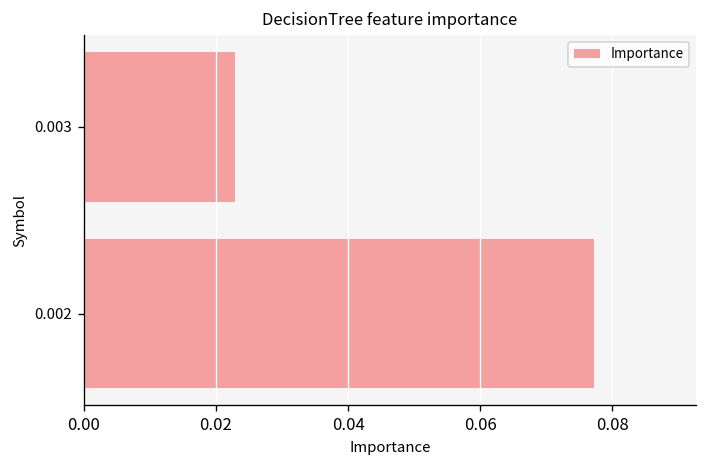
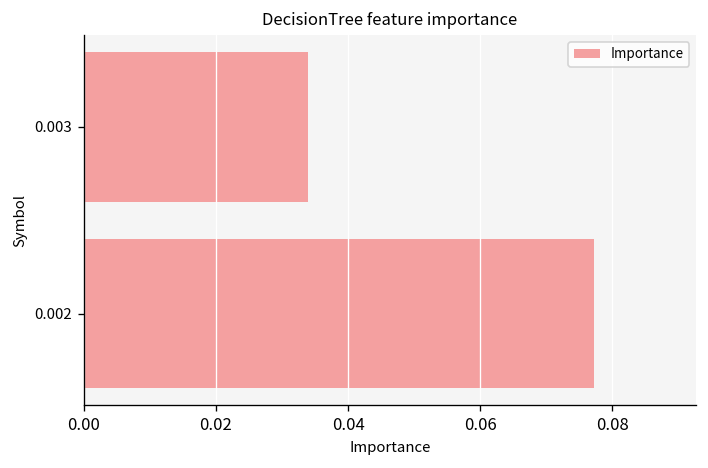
  {
-   "0.003": 0.023,
+   "0.003": 0.034,
    "0.002": 0.077
  }
